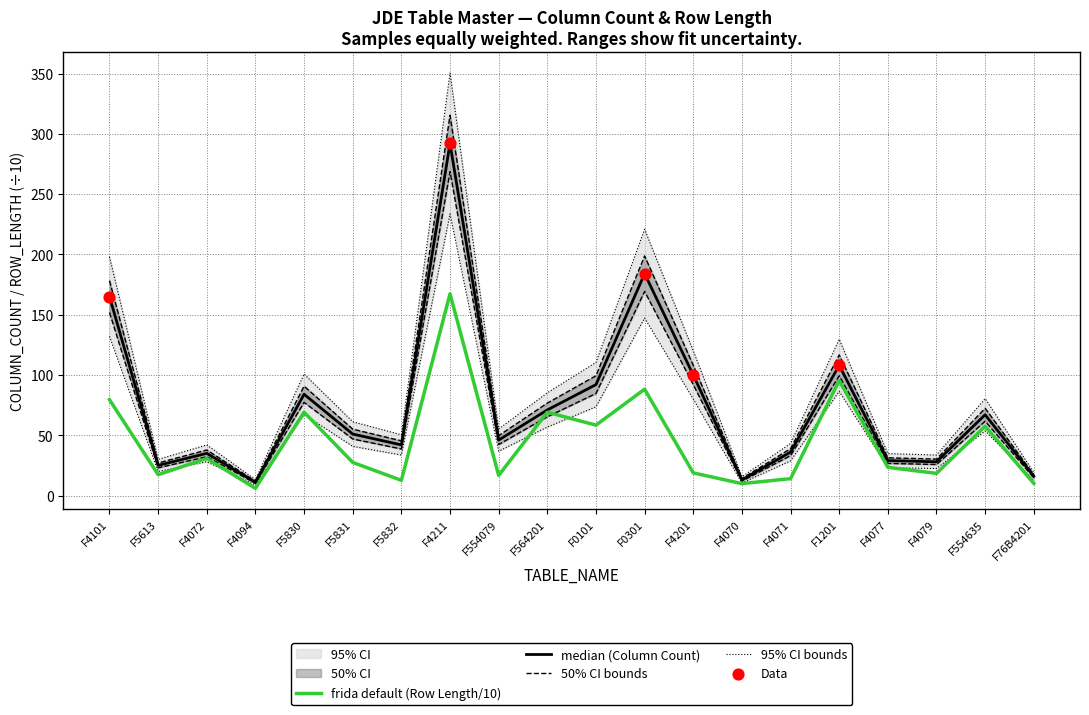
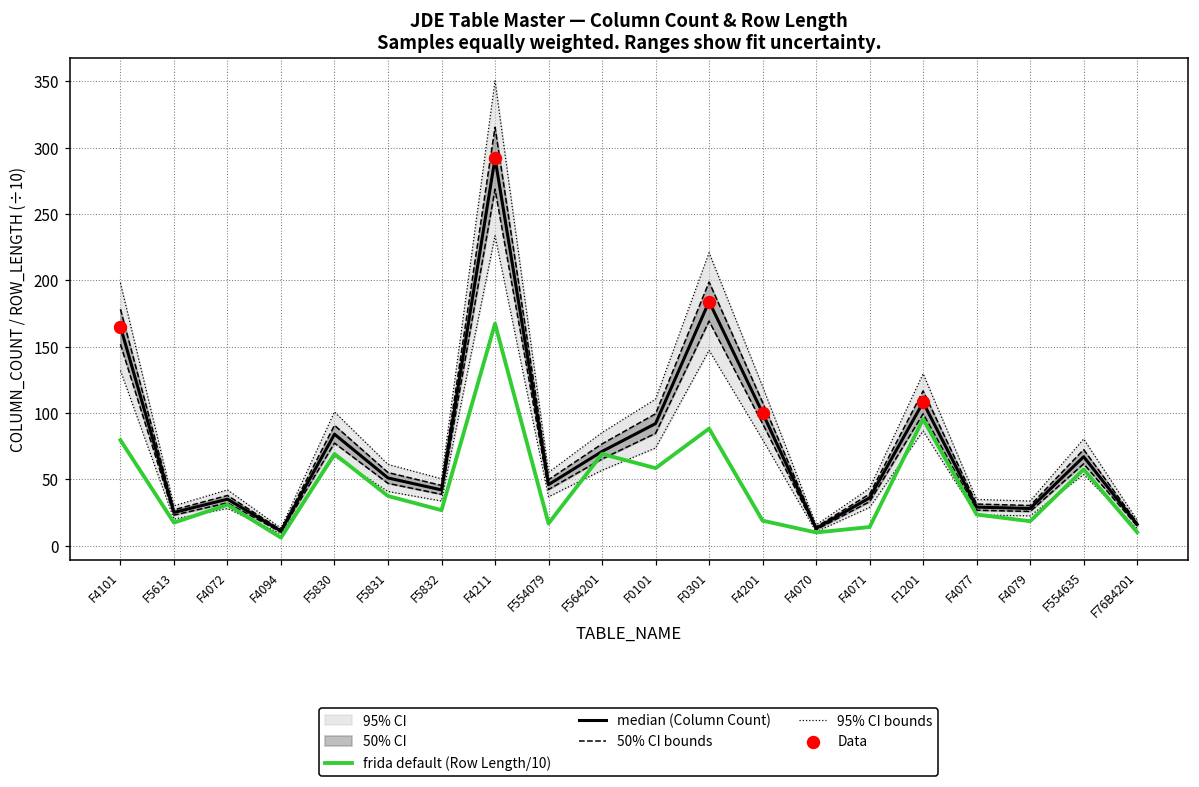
  {
    "frida default (Row Length/10)": {
      "F4101": 80,
      "F5613": 17,
      "F4094": 6,
-     "F5831": 28,
-     "F5832": 13,
+     "F5831": 37,
+     "F5832": 27,
      "F4211": 167,
      "F554079": 17,
      "F0101": 58,
      "F0301": 88,
      "F4201": 19,
      "F4071": 14,
      "F1201": 95,
      "F4079": 18,
      "F554635": 58,
      "F76B4201": 10
    },
    "50% CI": {
      "F4101": 178,
      "F4072": 38,
      "F5830": 91,
      "F5831": 55,
      "F5832": 45,
      "F4211": 315,
      "F554079": 50,
      "F564201": 77,
      "F0101": 99,
      "F0301": 199,
      "F4201": 108,
      "F4071": 39,
      "F1201": 117,
      "F4077": 31,
      "F4079": 30,
      "F554635": 72
    },
    "95% CI": {
      "F4101": 198,
      "F5613": 30,
      "F4072": 42,
      "F5830": 101,
      "F5831": 61,
      "F5832": 50,
      "F4211": 350,
      "F554079": 55,
      "F564201": 85,
      "F0101": 110,
      "F0301": 221,
      "F4201": 120,
      "F4071": 43,
      "F1201": 130,
      "F4077": 35,
      "F4079": 34,
      "F554635": 80
    }
  }
